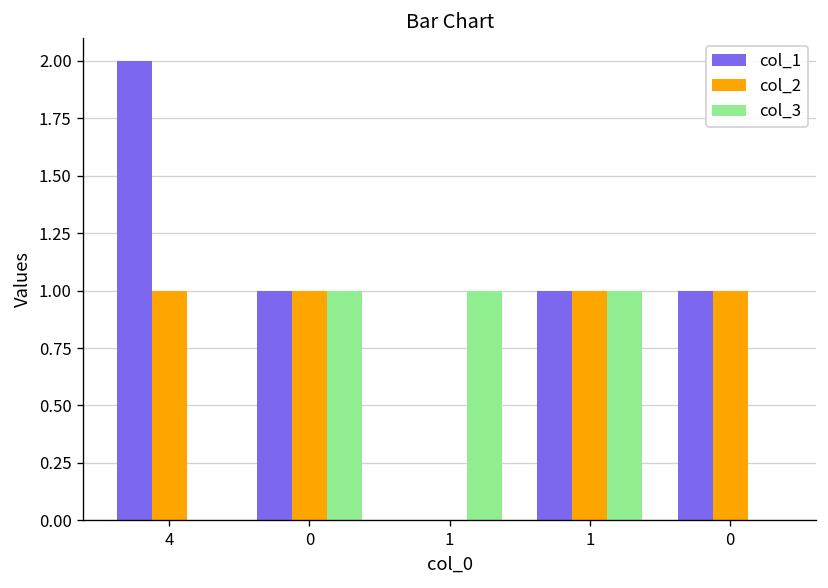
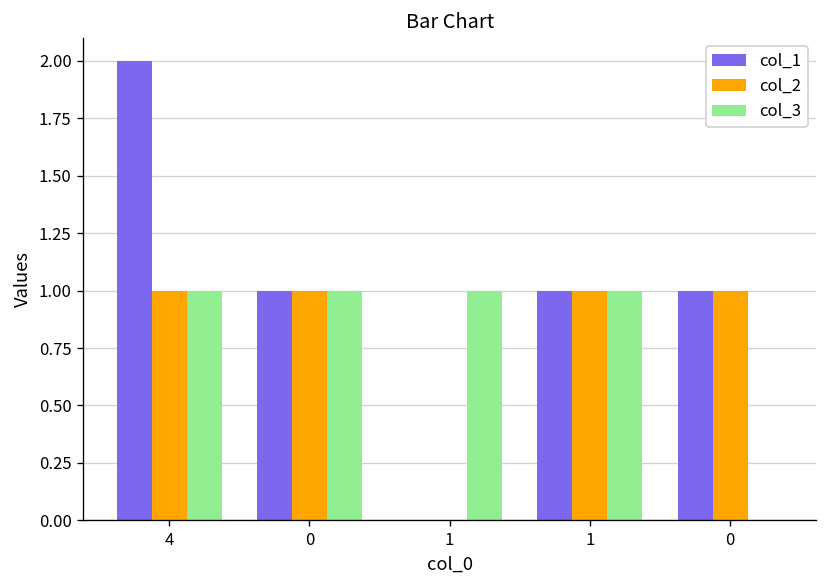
  {
    "col_1": {
      "4": 2
    },
    "col_2": {
      "4": 1
    },
    "col_3": {
-     "4": 0
+     "4": 1
    }
  }
